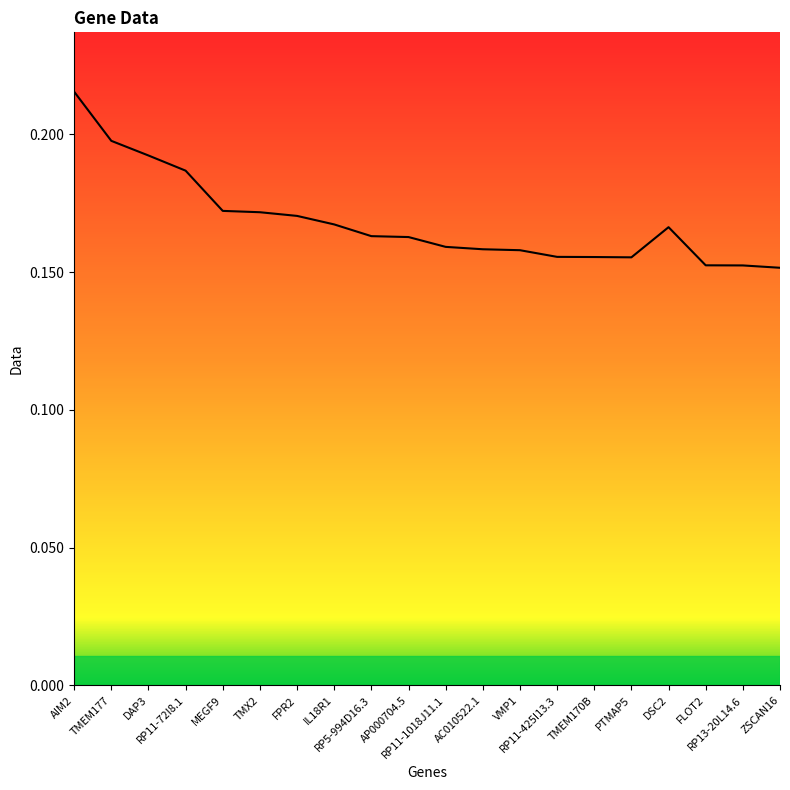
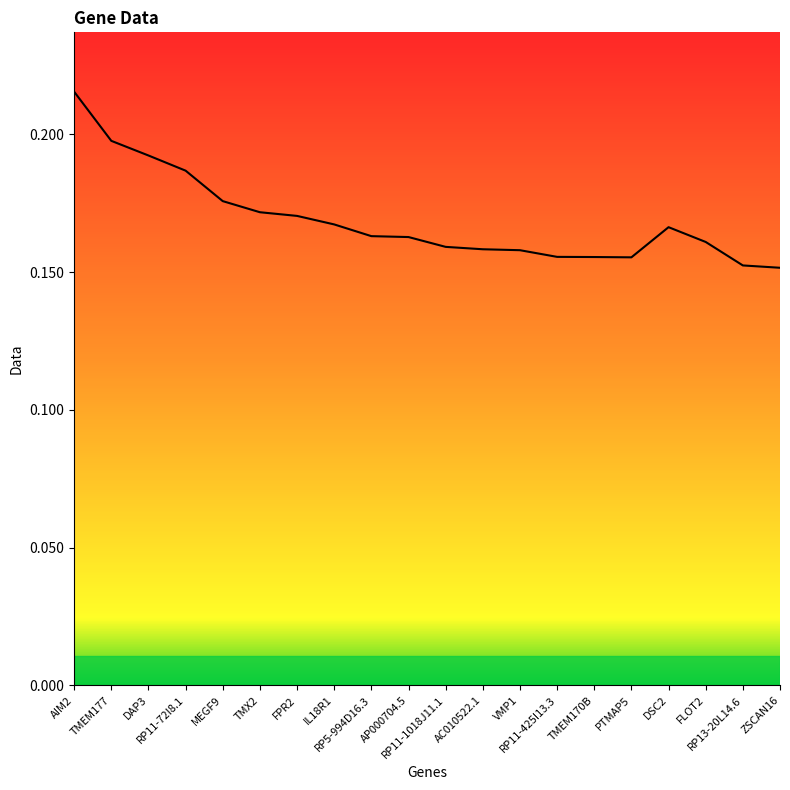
  {
    "AIM2": 0.215,
    "TMEM177": 0.198,
    "DAP3": 0.192,
    "RP11-72I8.1": 0.187,
-   "MEGF9": 0.172,
+   "MEGF9": 0.176,
    "TMX2": 0.172,
    "FPR2": 0.170,
    "IL18R1": 0.167,
    "RP5-994D16.3": 0.163,
    "AP000704.5": 0.163,
    "RP11-1018J11.1": 0.159,
    "AC010522.1": 0.158,
    "VMP1": 0.158,
    "RP11-425I13.3": 0.156,
    "TMEM170B": 0.155,
    "PTMAP5": 0.155,
    "DSC2": 0.166,
-   "FLOT2": 0.152,
+   "FLOT2": 0.161,
    "RP13-20L14.6": 0.152,
    "ZSCAN16": 0.152
  }
